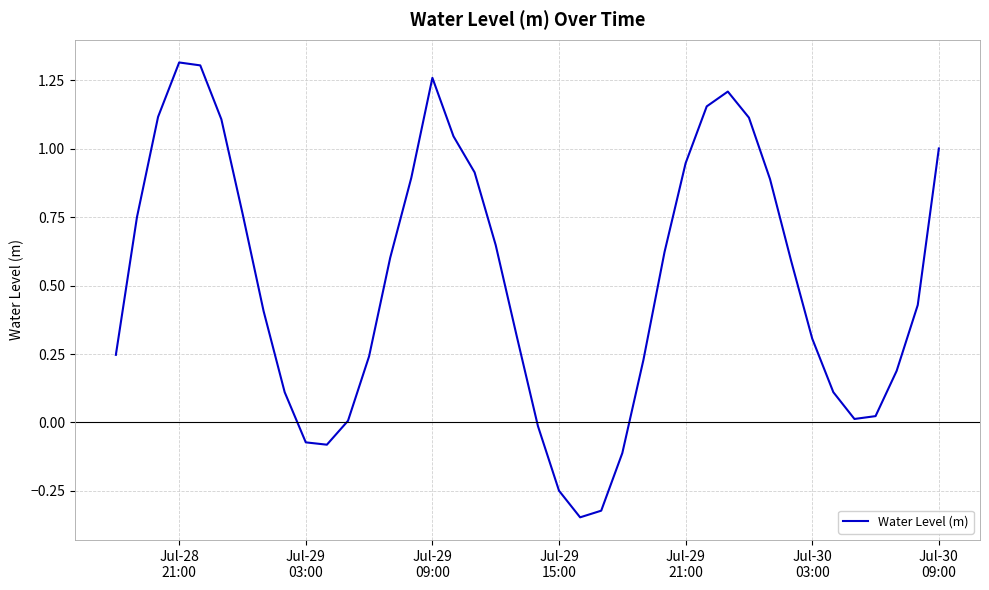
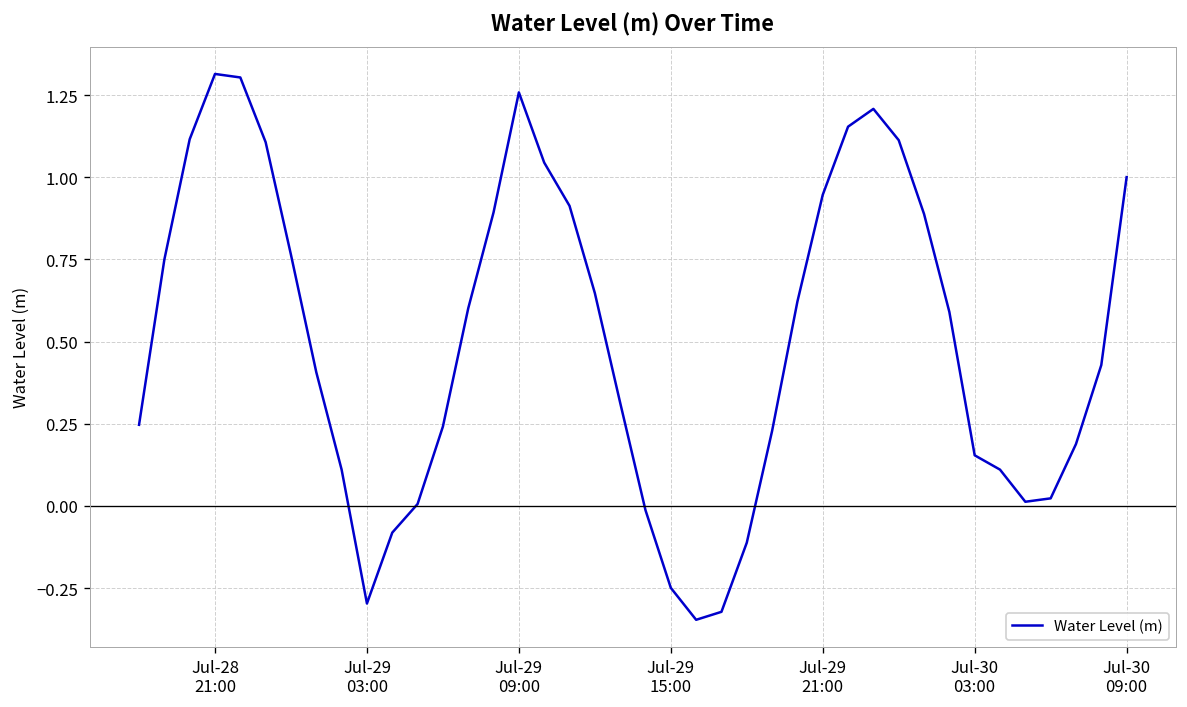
  {
    "Jul-28 21:00": 1.31,
-   "Jul-29 03:00": -0.07,
+   "Jul-29 03:00": -0.30,
    "Jul-29 09:00": 1.26,
    "Jul-29 15:00": -0.25,
    "Jul-29 21:00": 0.95,
-   "Jul-30 03:00": 0.31,
+   "Jul-30 03:00": 0.15,
    "Jul-30 09:00": 1.00
  }
